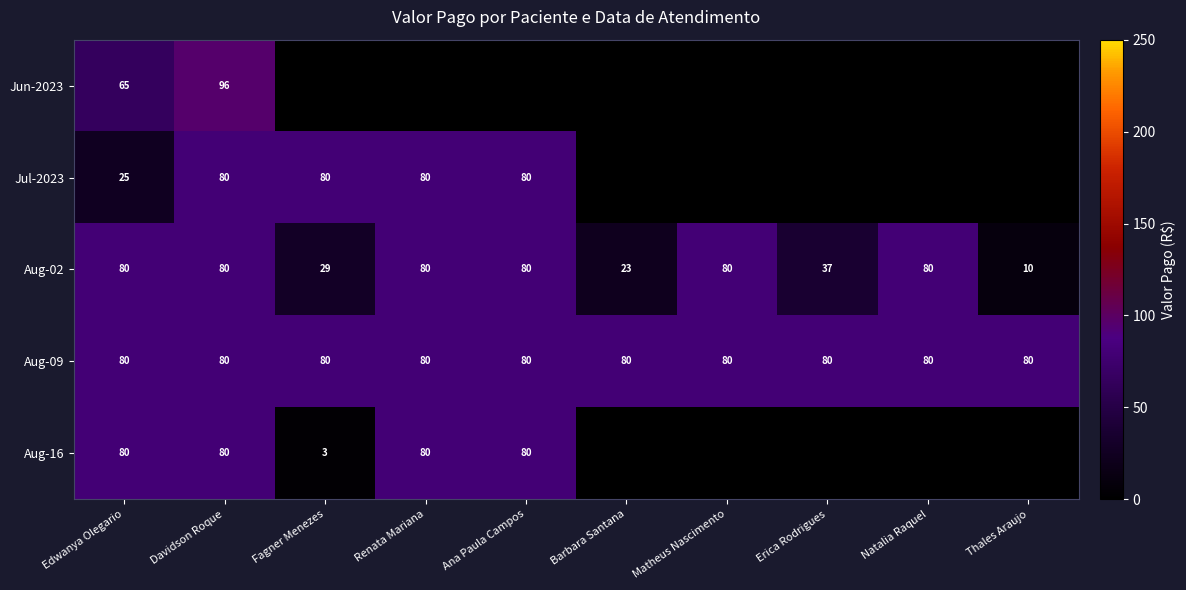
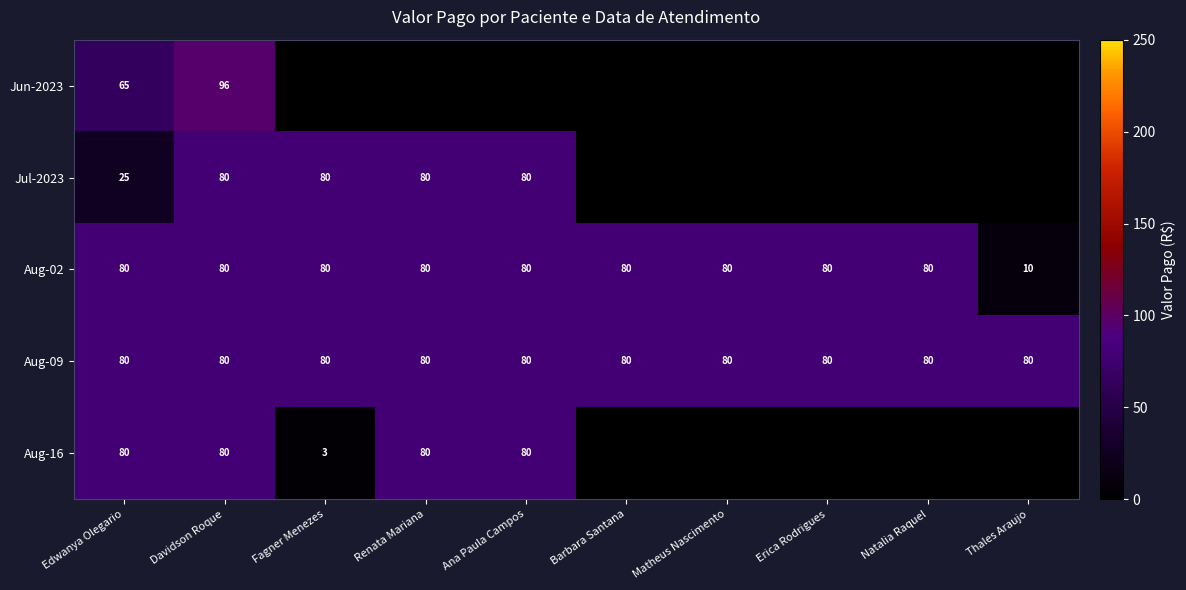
  {
    "Jun-2023": {
      "Edwanya Olegario": 65,
      "Davidson Roque": 96
    },
    "Jul-2023": {
      "Edwanya Olegario": 25,
      "Davidson Roque": 80,
      "Fagner Menezes": 80,
      "Renata Mariana": 80,
      "Ana Paula Campos": 80
    },
    "Aug-02": {
      "Edwanya Olegario": 80,
      "Davidson Roque": 80,
-     "Fagner Menezes": 29,
+     "Fagner Menezes": 80,
      "Renata Mariana": 80,
      "Ana Paula Campos": 80,
-     "Barbara Santana": 23,
+     "Barbara Santana": 80,
      "Matheus Nascimento": 80,
-     "Erica Rodrigues": 37,
+     "Erica Rodrigues": 80,
      "Natalia Raquel": 80,
      "Thales Araujo": 10
    },
    "Aug-09": {
      "Edwanya Olegario": 80,
      "Davidson Roque": 80,
      "Fagner Menezes": 80,
      "Renata Mariana": 80,
      "Ana Paula Campos": 80,
      "Barbara Santana": 80,
      "Matheus Nascimento": 80,
      "Erica Rodrigues": 80,
      "Natalia Raquel": 80,
      "Thales Araujo": 80
    },
    "Aug-16": {
      "Edwanya Olegario": 80,
      "Davidson Roque": 80,
      "Fagner Menezes": 3,
      "Renata Mariana": 80,
      "Ana Paula Campos": 80
    }
  }
